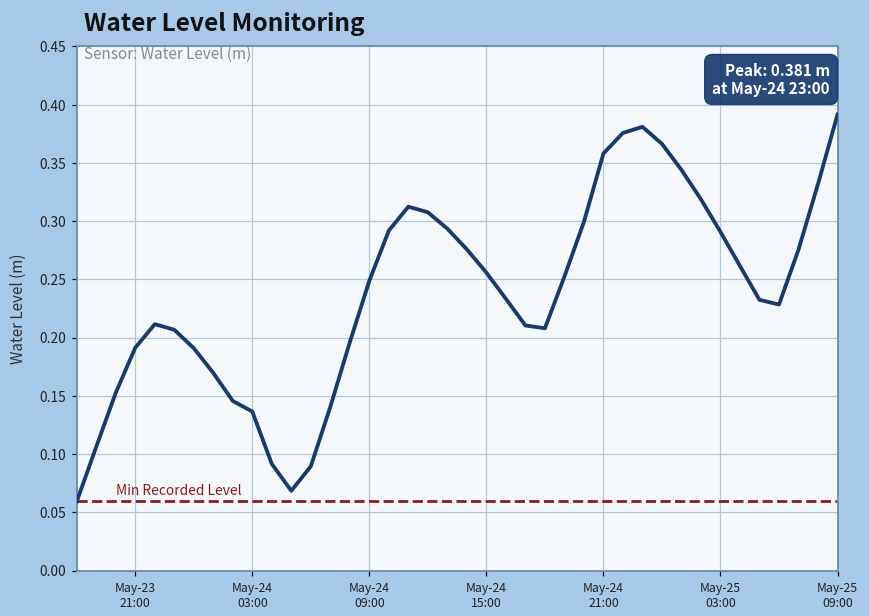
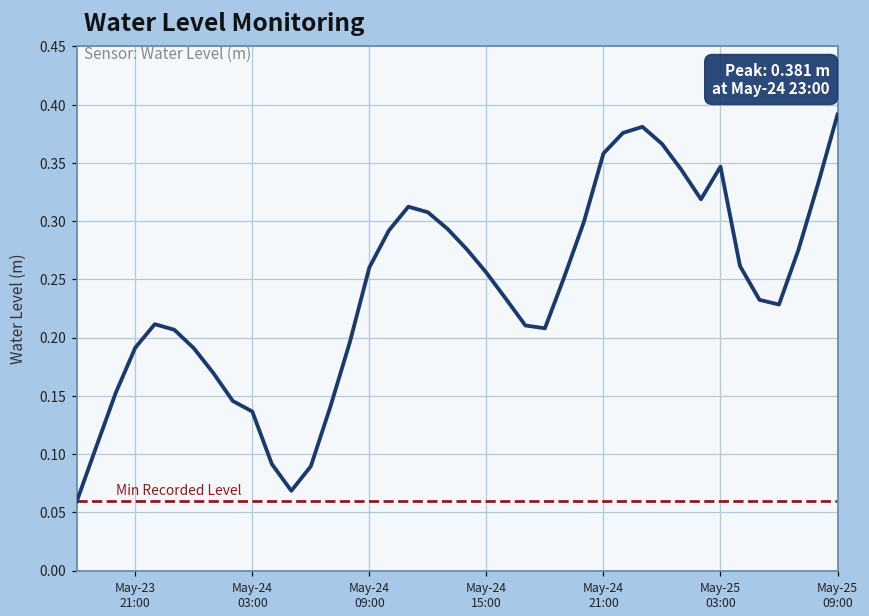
  {
    "May-23 21:00": 0.191,
    "May-24 03:00": 0.137,
-   "May-24 09:00": 0.249,
+   "May-24 09:00": 0.260,
    "May-24 15:00": 0.256,
    "May-24 21:00": 0.358,
-   "May-25 03:00": 0.291
+   "May-25 03:00": 0.347
  }
